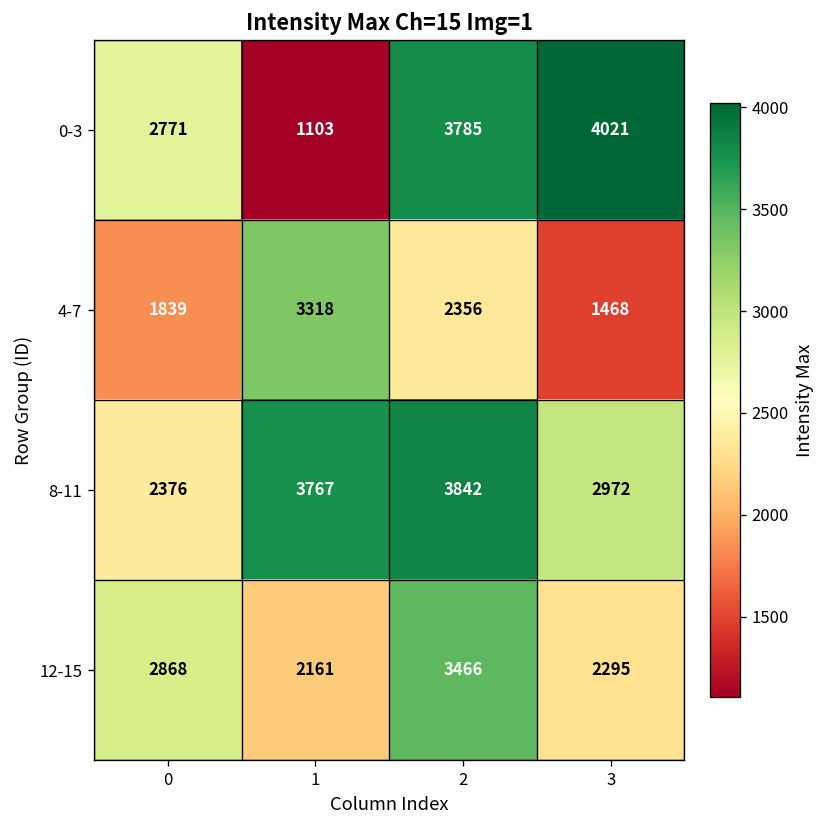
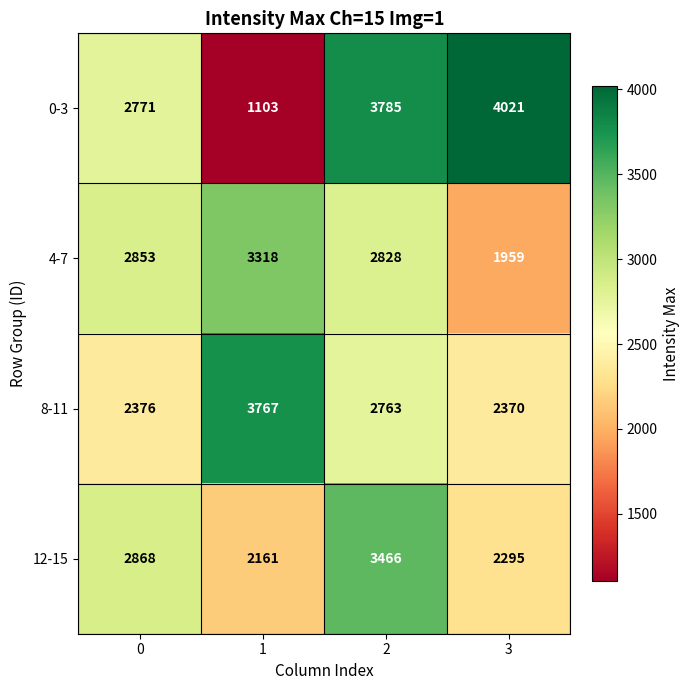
  {
    "0-3": {
      "0": 2771,
      "1": 1103,
      "2": 3785,
      "3": 4021
    },
    "4-7": {
-     "0": 1839,
+     "0": 2853,
      "1": 3318,
-     "2": 2356,
-     "3": 1468
+     "2": 2828,
+     "3": 1959
    },
    "8-11": {
      "0": 2376,
      "1": 3767,
-     "2": 3842,
-     "3": 2972
+     "2": 2763,
+     "3": 2370
    },
    "12-15": {
      "0": 2868,
      "1": 2161,
      "2": 3466,
      "3": 2295
    }
  }
